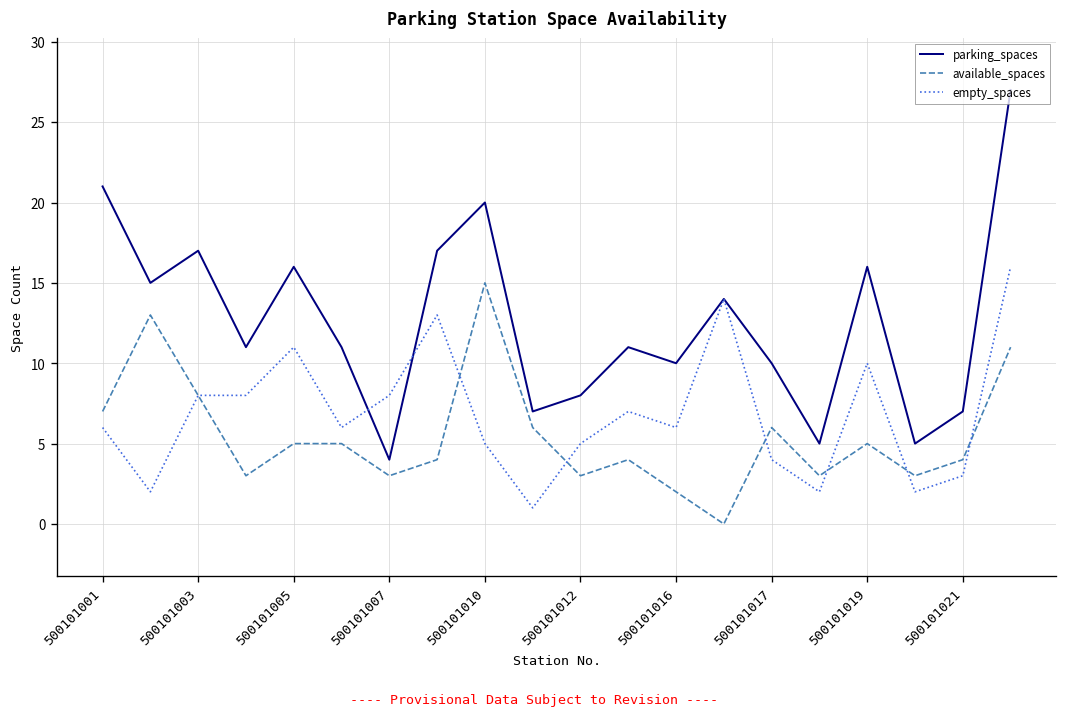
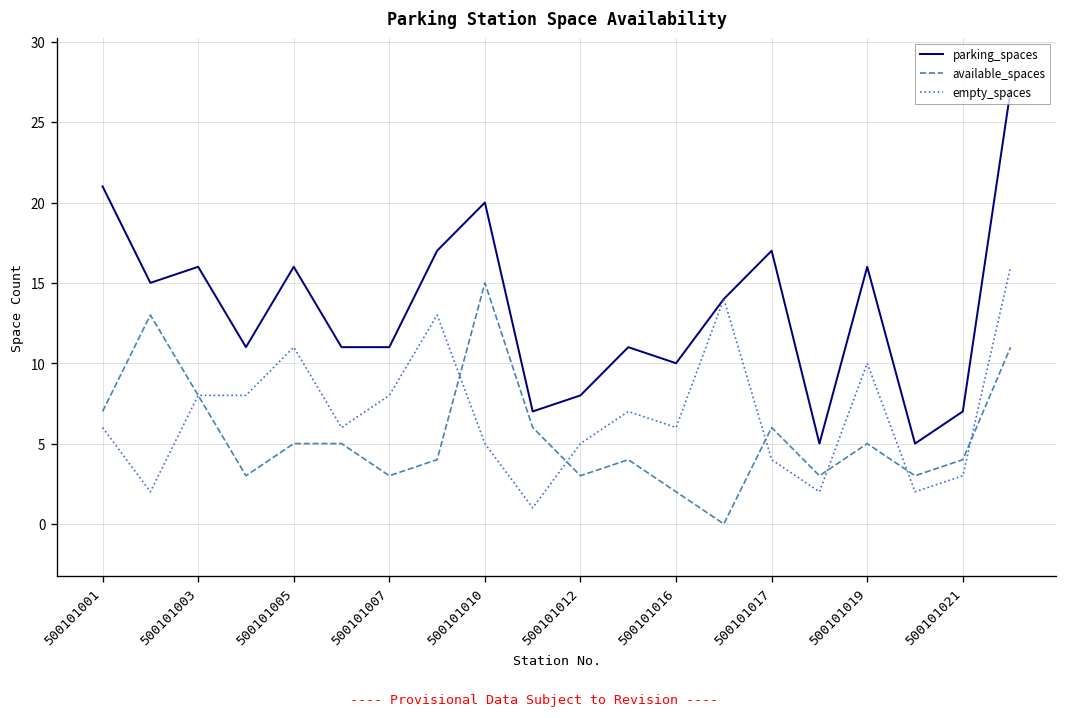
  {
    "parking_spaces": {
      "500101001": 21,
-     "500101003": 17,
+     "500101003": 16,
      "500101005": 16,
-     "500101007": 4,
+     "500101007": 11,
      "500101010": 20,
      "500101012": 8,
      "500101016": 10,
-     "500101017": 10,
+     "500101017": 17,
      "500101019": 16,
      "500101021": 7
    }
  }
